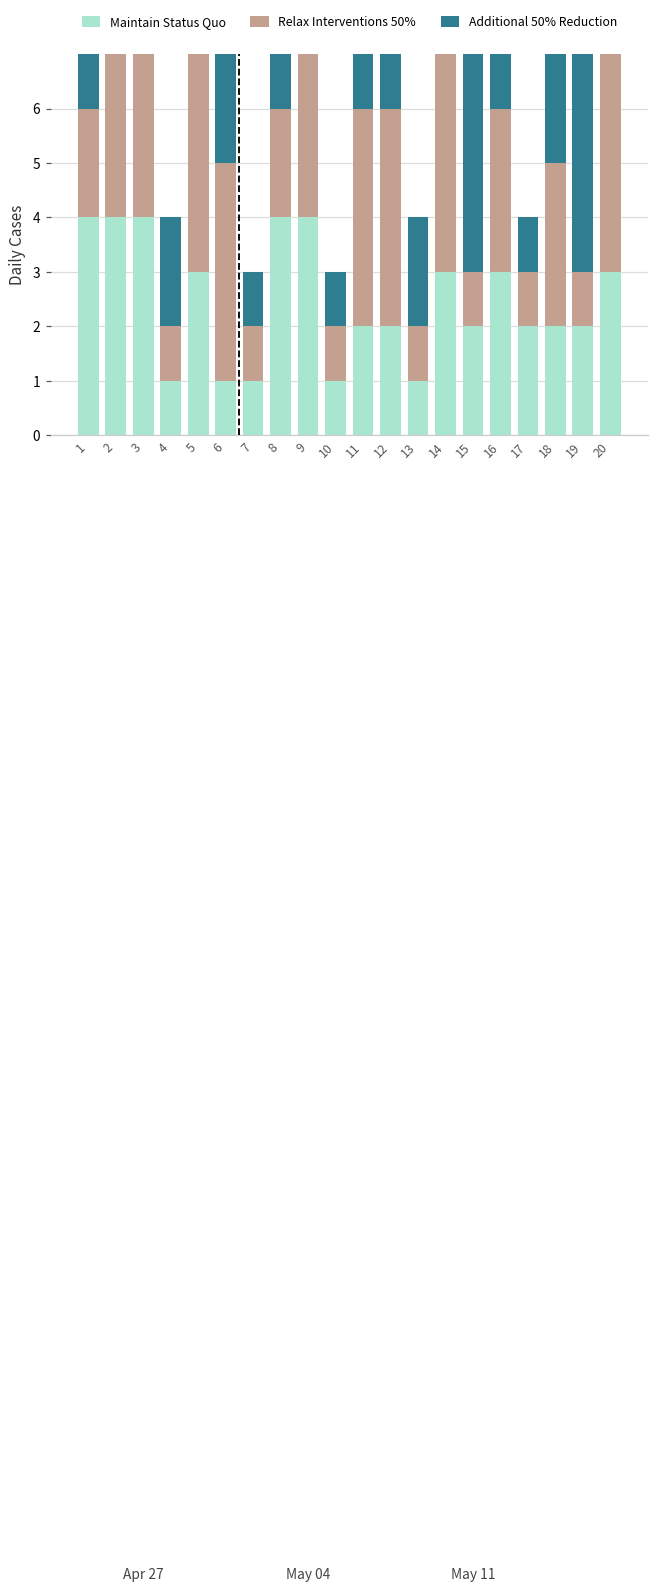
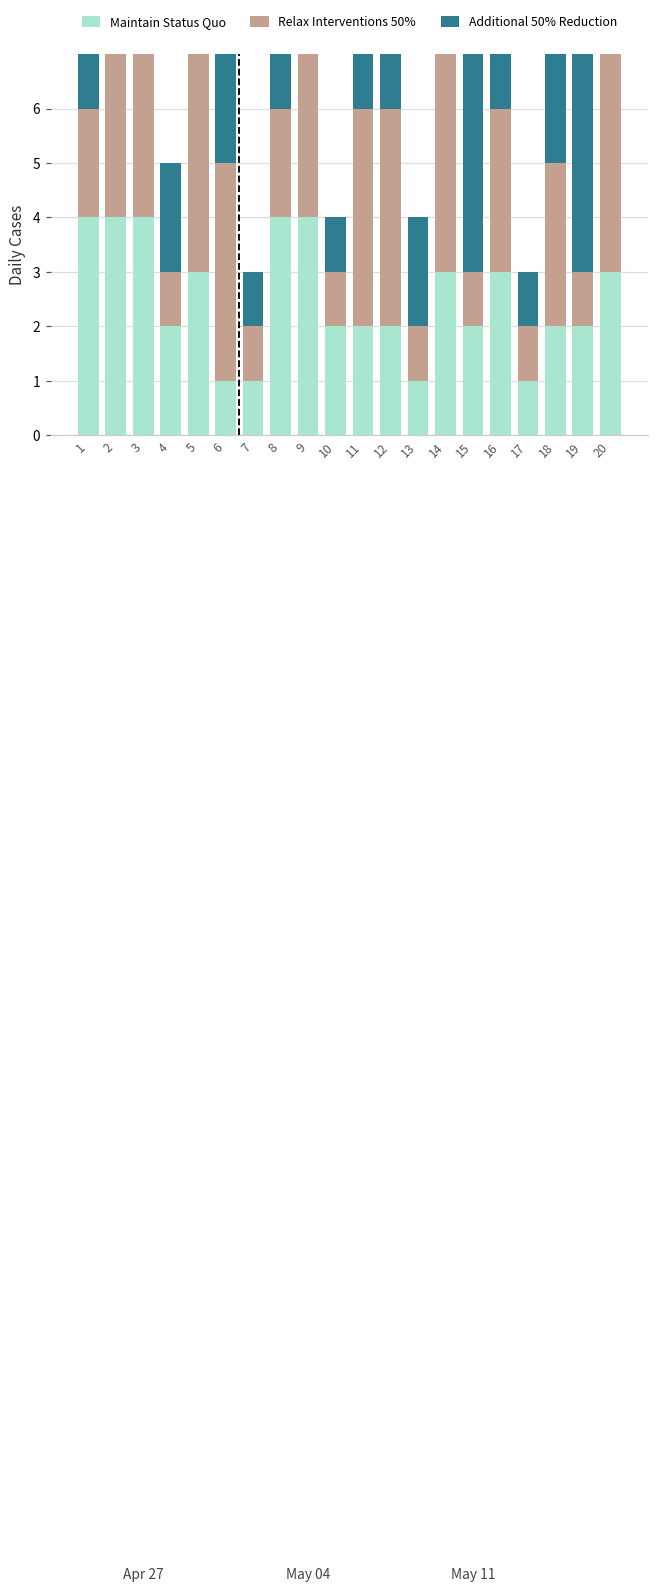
  {
    "Maintain Status Quo": {
      "1": 4,
      "2": 4,
      "3": 4,
-     "4": 1,
+     "4": 2,
      "5": 3,
      "6": 1,
      "7": 1,
      "8": 4,
      "9": 4,
-     "10": 1,
+     "10": 2,
      "11": 2,
      "12": 2,
      "13": 1,
      "14": 3,
      "15": 2,
      "16": 3,
-     "17": 2,
+     "17": 1,
      "18": 2,
      "19": 2,
      "20": 3
    },
    "Relax Interventions 50%": {
      "1": 2,
      "2": 3,
      "3": 3,
      "4": 1,
      "5": 4,
      "6": 4,
      "7": 1,
      "8": 2,
      "10": 1,
      "11": 4,
      "12": 4,
      "13": 1,
      "14": 4,
      "15": 1,
      "16": 3,
      "17": 1,
      "18": 3,
      "19": 1,
      "20": 4
    },
    "Additional 50% Reduction": {
      "4": 2,
      "7": 1,
      "10": 1,
      "11": 1,
      "13": 2,
      "15": 4,
      "16": 1,
      "17": 1,
      "18": 2,
      "19": 4
    }
  }
